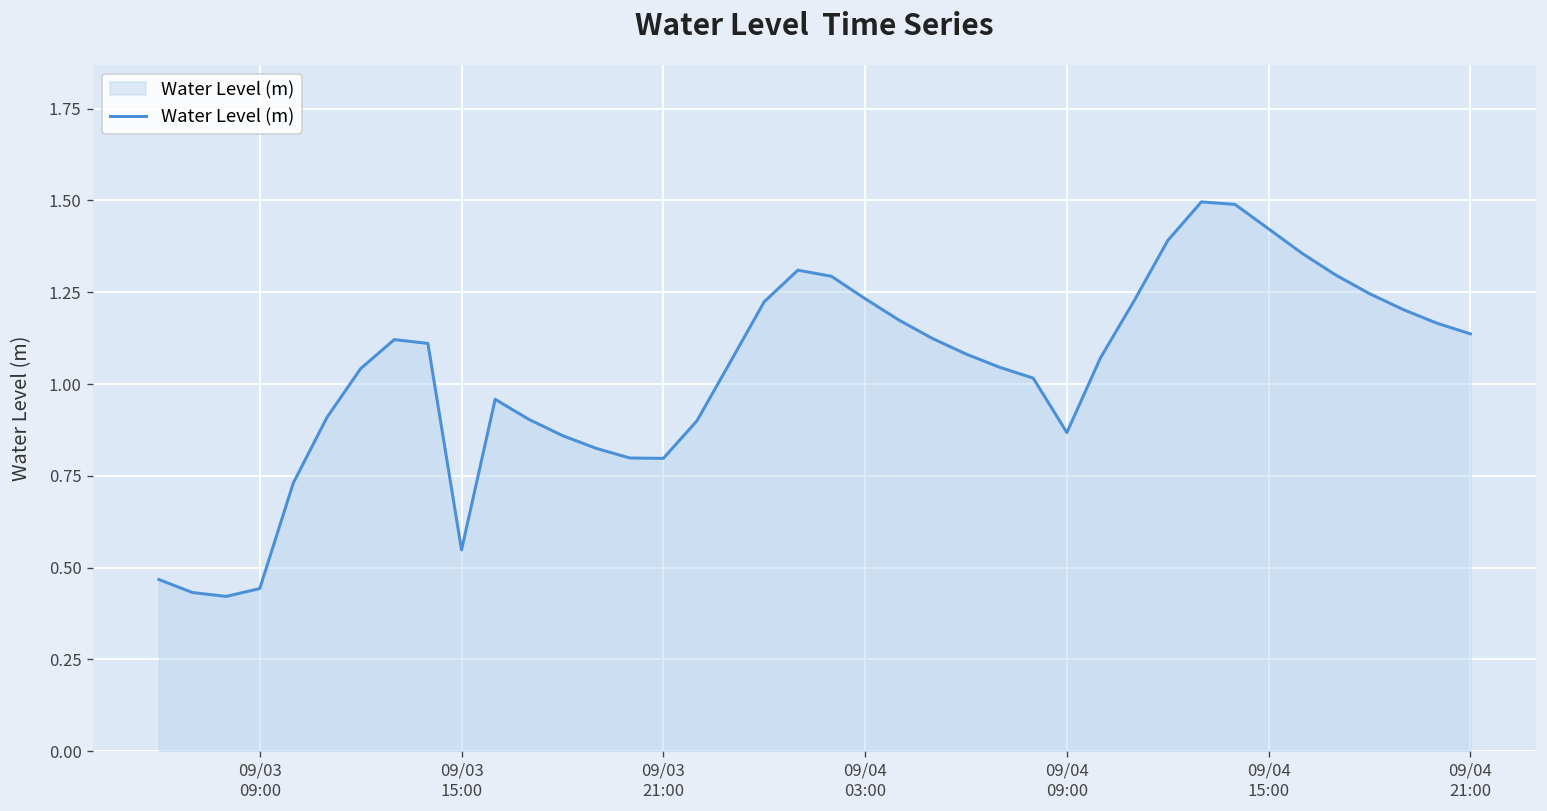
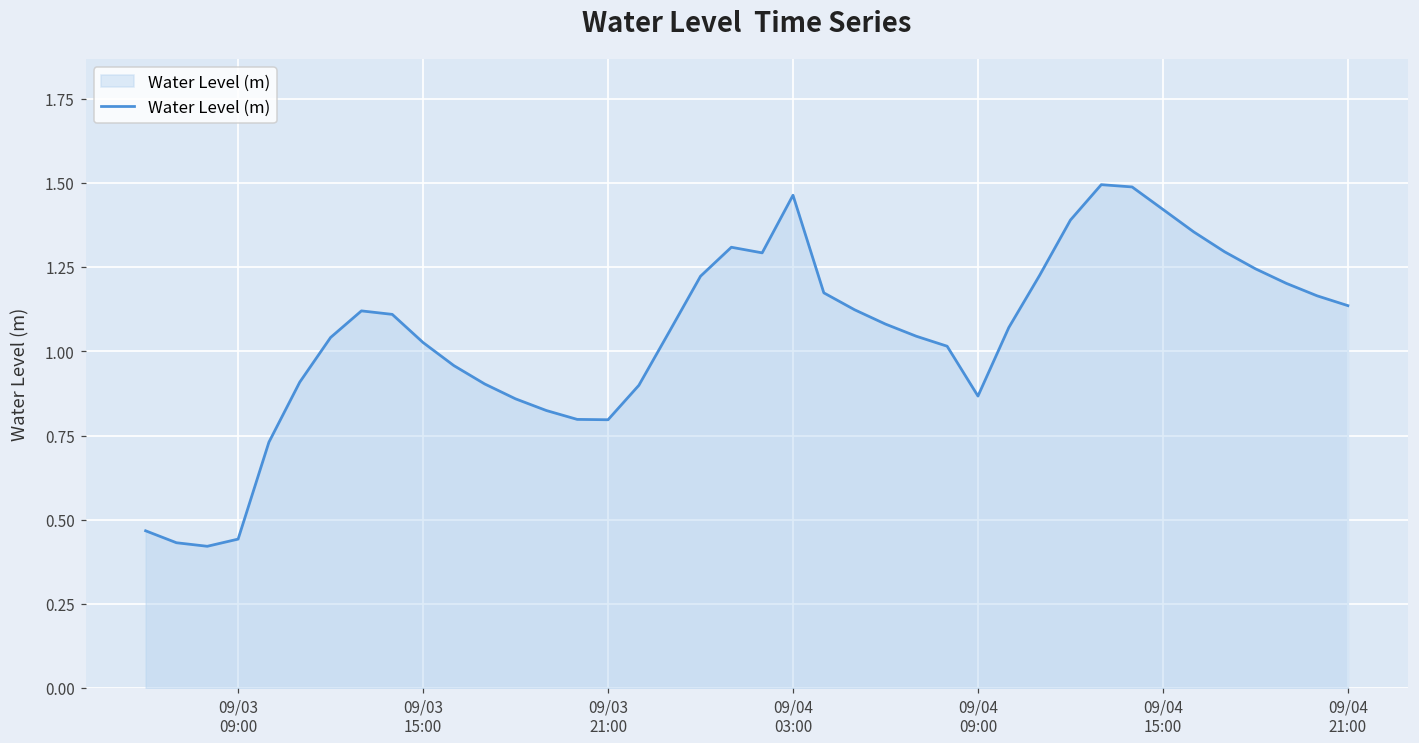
  {
    "09/03 09:00": 0.44,
-   "09/03 15:00": 0.55,
+   "09/03 15:00": 1.03,
    "09/03 21:00": 0.80,
-   "09/04 03:00": 1.23,
+   "09/04 03:00": 1.46,
    "09/04 09:00": 0.87,
    "09/04 15:00": 1.42,
    "09/04 21:00": 1.14
  }
